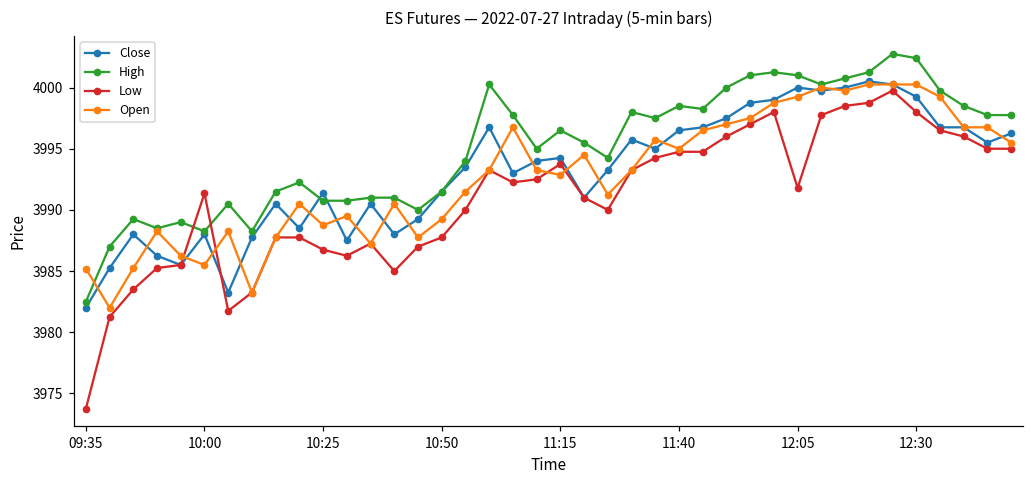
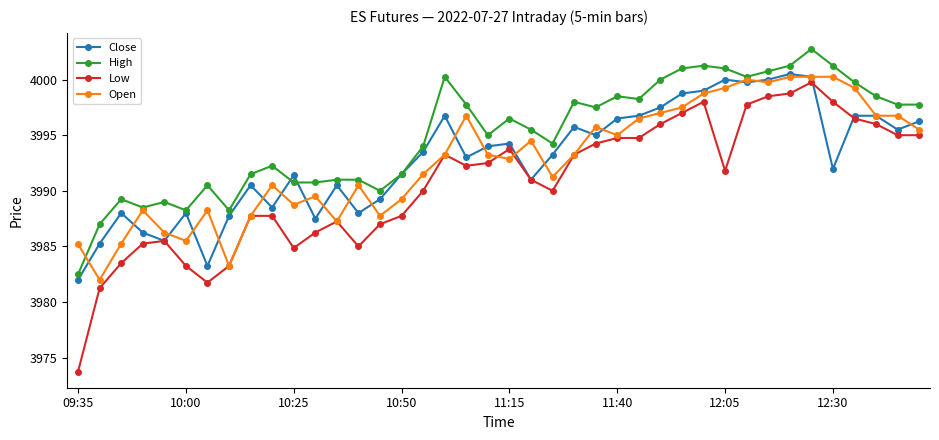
  {
    "Close": {
      "09:35": 3982.0,
      "10:00": 3988.0,
      "10:25": 3991.4,
      "11:15": 3994.3,
      "11:40": 3996.5,
      "12:05": 4000.0,
-     "12:30": 3999.3
+     "12:30": 3992.0
    },
    "High": {
      "09:35": 3982.5,
      "10:00": 3988.3,
      "10:25": 3990.8,
      "11:15": 3996.5,
      "11:40": 3998.5,
      "12:05": 4001.0,
-     "12:30": 4002.4
+     "12:30": 4001.3
    },
    "Low": {
      "09:35": 3973.8,
-     "10:00": 3991.4,
-     "10:25": 3986.8,
+     "10:00": 3983.3,
+     "10:25": 3984.9,
      "10:50": 3987.8,
      "11:15": 3993.8,
      "11:40": 3994.8,
      "12:05": 3991.8,
      "12:30": 3998.0
    },
    "Open": {
      "09:35": 3985.2,
      "10:00": 3985.5,
      "10:25": 3988.8,
      "10:50": 3989.3,
      "11:15": 3992.9,
      "11:40": 3995.0,
      "12:05": 3999.3,
      "12:30": 4000.3
    }
  }
